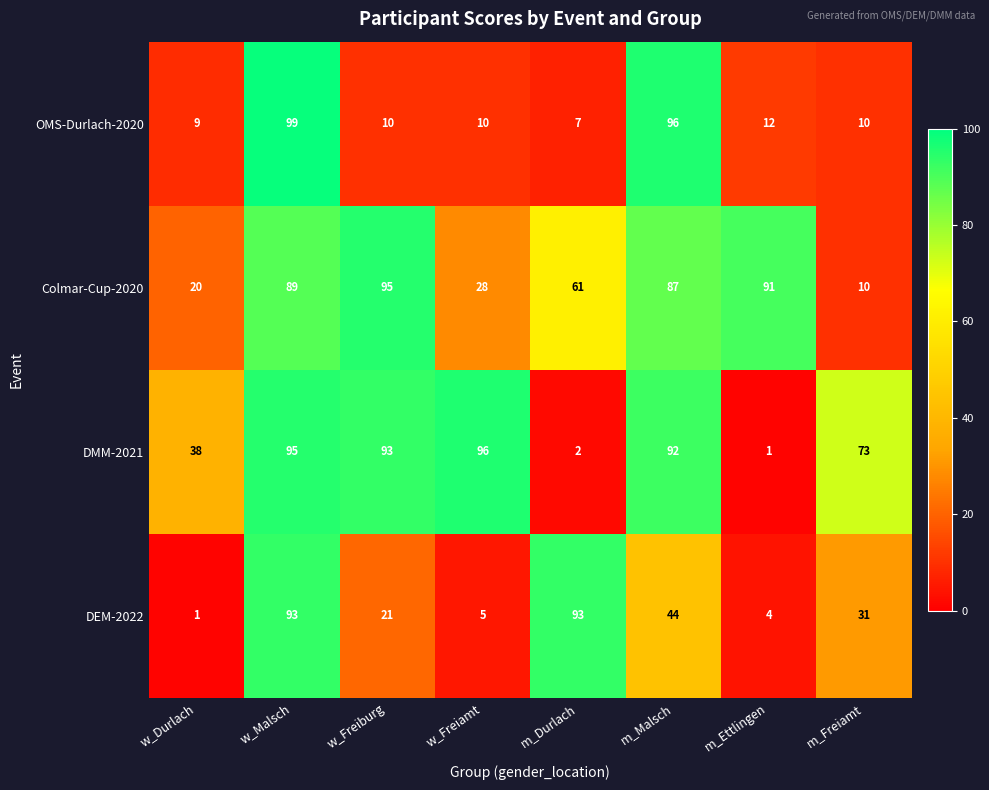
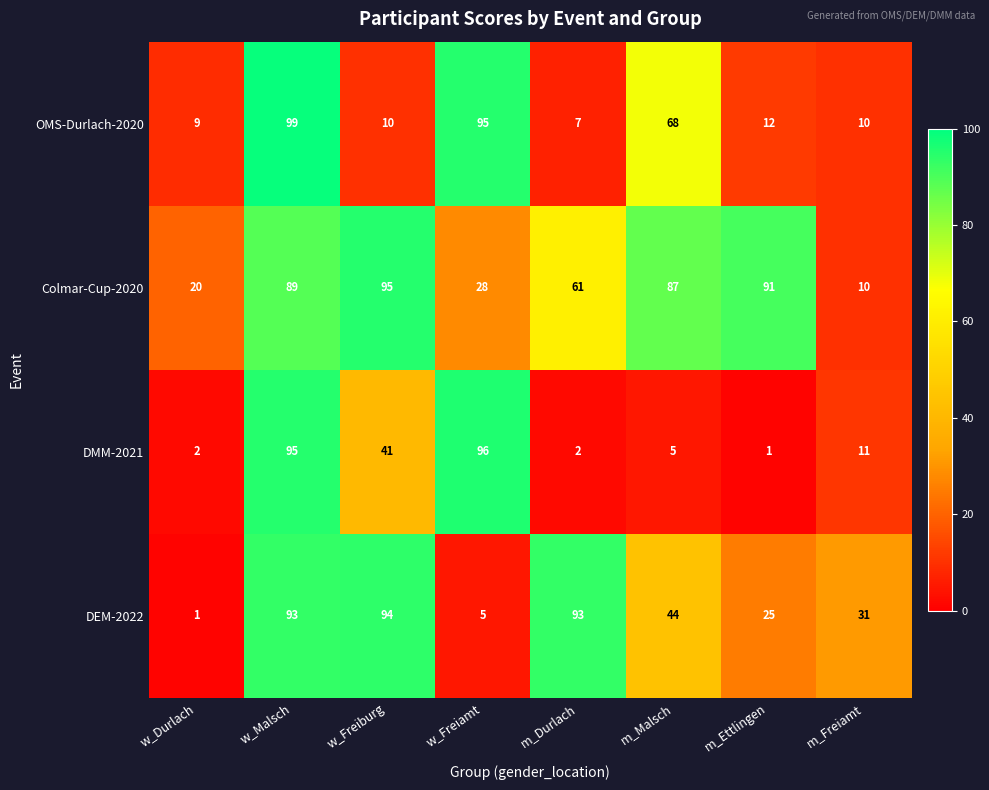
  {
    "OMS-Durlach-2020": {
      "w_Durlach": 9,
      "w_Malsch": 99,
      "w_Freiburg": 10,
-     "w_Freiamt": 10,
+     "w_Freiamt": 95,
      "m_Durlach": 7,
-     "m_Malsch": 96,
+     "m_Malsch": 68,
      "m_Ettlingen": 12,
      "m_Freiamt": 10
    },
    "Colmar-Cup-2020": {
      "w_Durlach": 20,
      "w_Malsch": 89,
      "w_Freiburg": 95,
      "w_Freiamt": 28,
      "m_Durlach": 61,
      "m_Malsch": 87,
      "m_Ettlingen": 91,
      "m_Freiamt": 10
    },
    "DMM-2021": {
-     "w_Durlach": 38,
+     "w_Durlach": 2,
      "w_Malsch": 95,
-     "w_Freiburg": 93,
+     "w_Freiburg": 41,
      "w_Freiamt": 96,
      "m_Durlach": 2,
-     "m_Malsch": 92,
+     "m_Malsch": 5,
      "m_Ettlingen": 1,
-     "m_Freiamt": 73
+     "m_Freiamt": 11
    },
    "DEM-2022": {
      "w_Durlach": 1,
      "w_Malsch": 93,
-     "w_Freiburg": 21,
+     "w_Freiburg": 94,
      "w_Freiamt": 5,
      "m_Durlach": 93,
      "m_Malsch": 44,
-     "m_Ettlingen": 4,
+     "m_Ettlingen": 25,
      "m_Freiamt": 31
    }
  }
